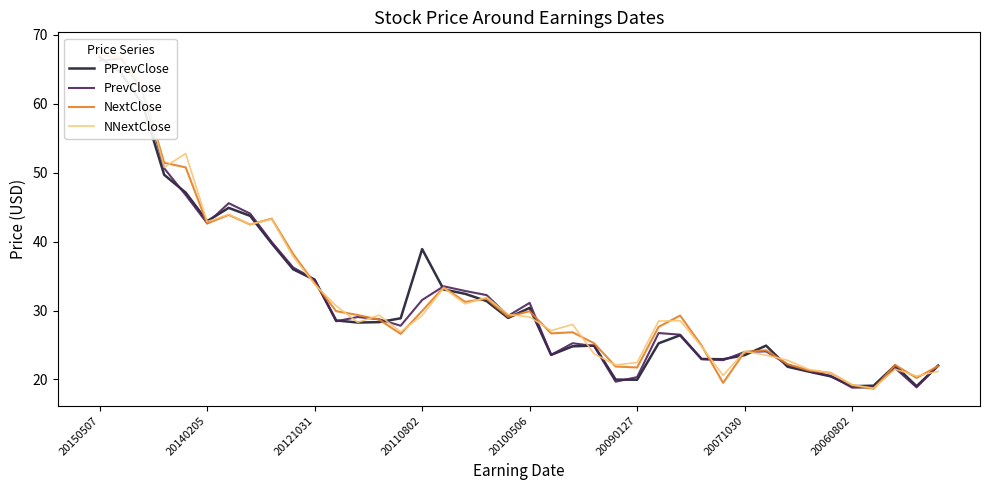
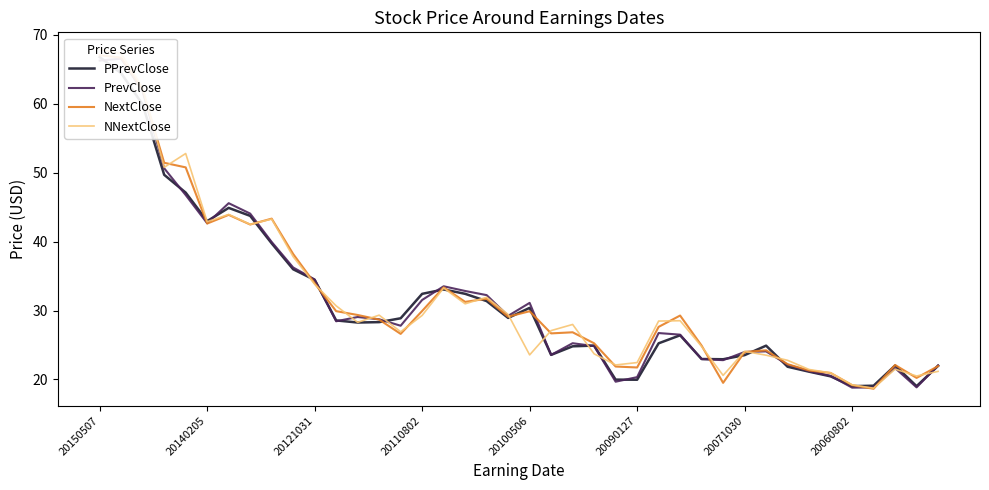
  {
    "PPrevClose": {
-     "20110802": 39,
+     "20110802": 32,
      "20100506": 30,
      "20090127": 20,
      "20071030": 24
    },
    "PrevClose": {
      "20110802": 32,
      "20100506": 31,
      "20090127": 20
    },
    "NextClose": {
      "20110802": 30,
      "20100506": 30,
      "20090127": 22
    },
    "NNextClose": {
      "20110802": 29,
-     "20100506": 29,
+     "20100506": 24,
      "20090127": 22
    }
  }
